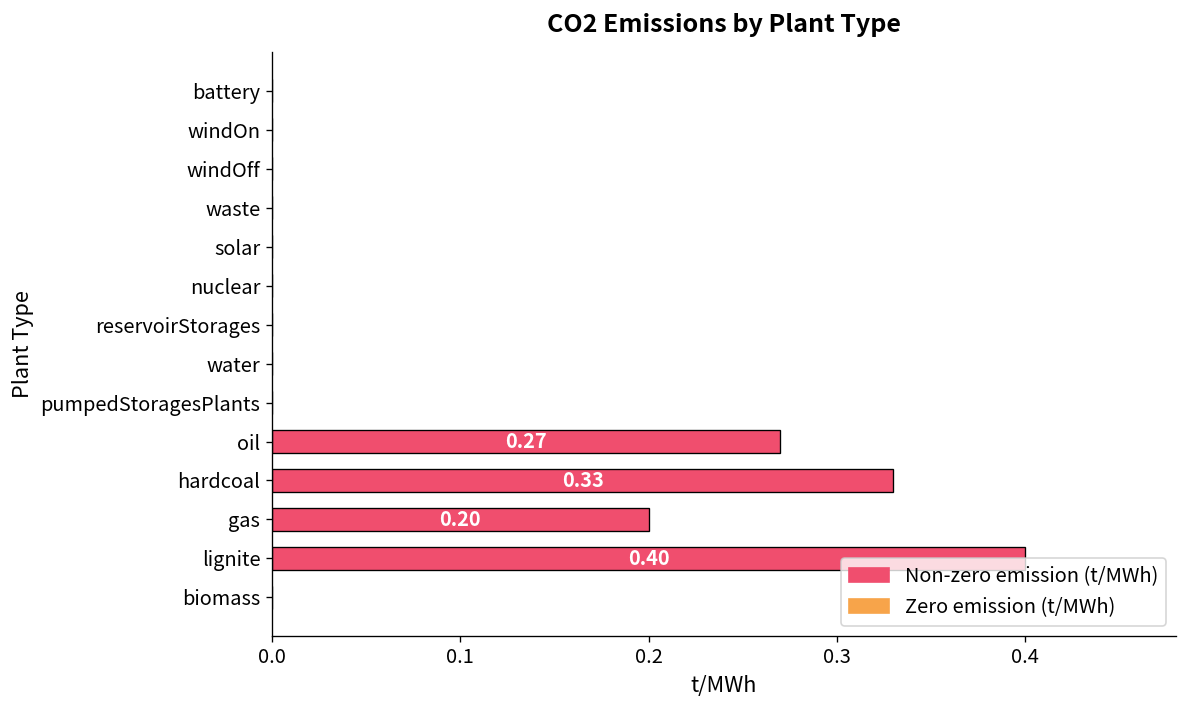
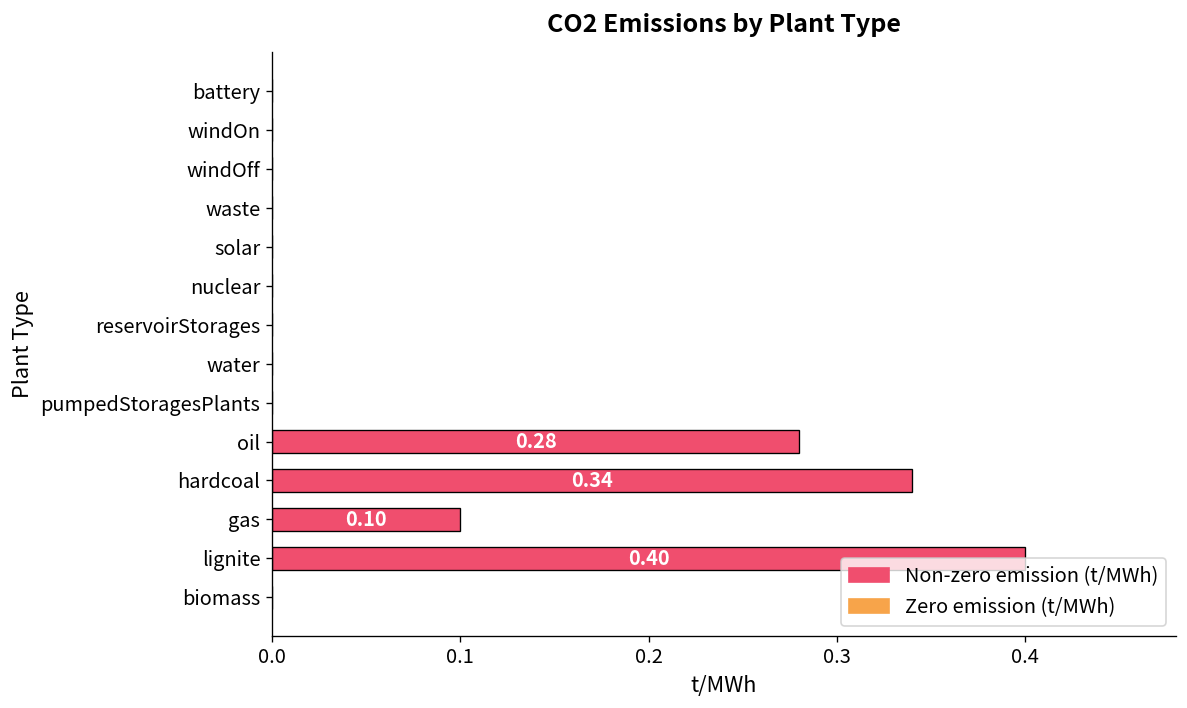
  {
-   "oil": 0.27,
-   "hardcoal": 0.33,
-   "gas": 0.20,
+   "oil": 0.28,
+   "hardcoal": 0.34,
+   "gas": 0.10,
    "lignite": 0.40
  }
